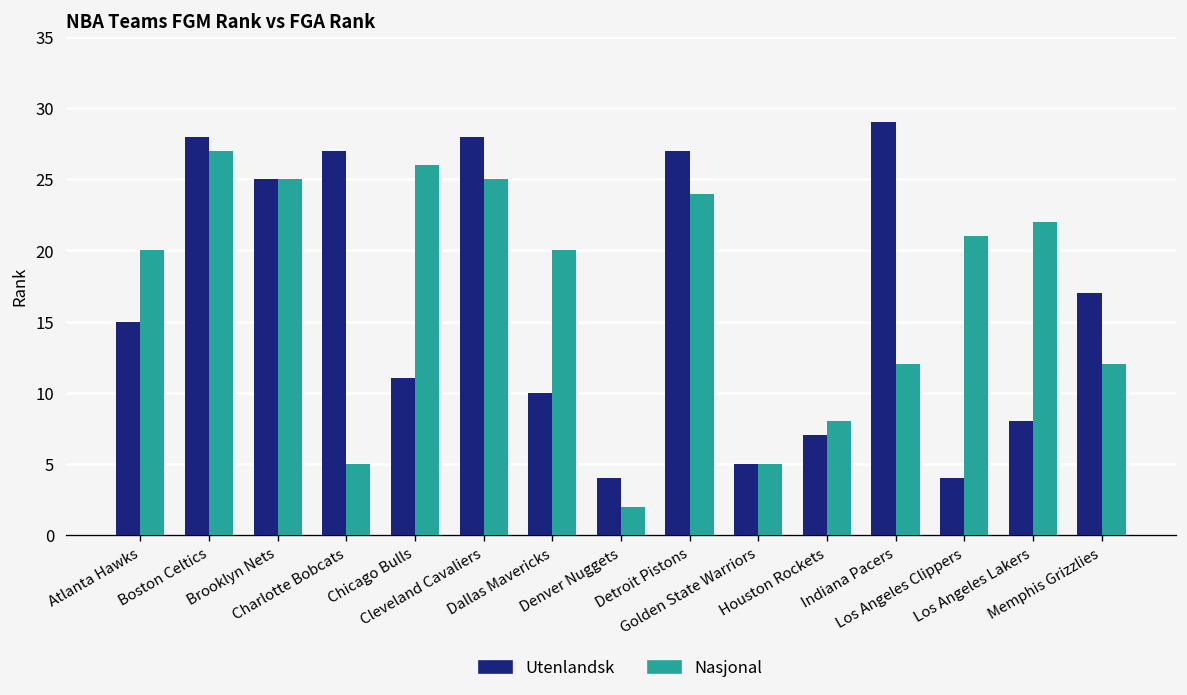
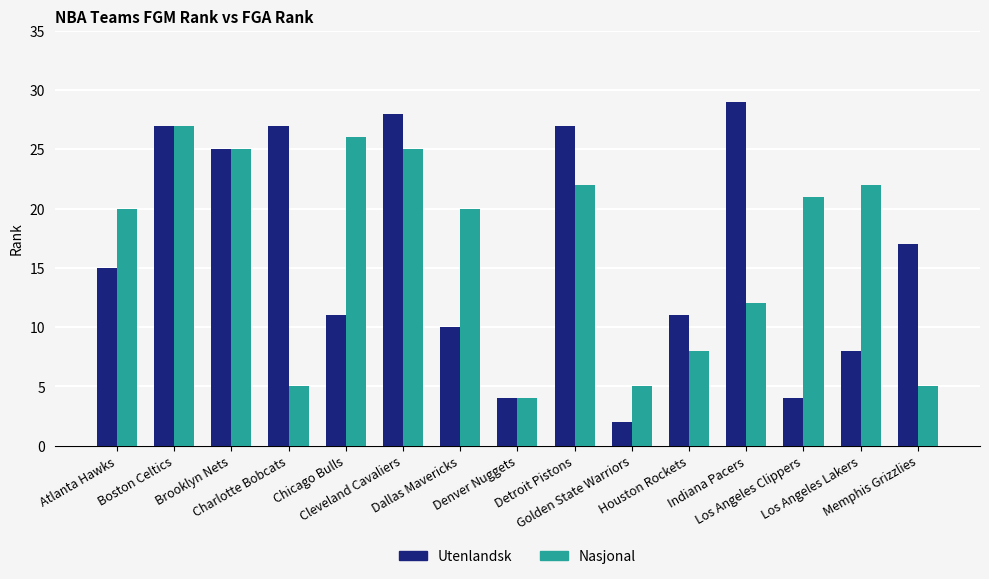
  {
    "Utenlandsk": {
      "Atlanta Hawks": 15,
-     "Boston Celtics": 28,
+     "Boston Celtics": 27,
      "Brooklyn Nets": 25,
      "Charlotte Bobcats": 27,
      "Chicago Bulls": 11,
      "Cleveland Cavaliers": 28,
      "Dallas Mavericks": 10,
      "Denver Nuggets": 4,
      "Detroit Pistons": 27,
-     "Golden State Warriors": 5,
-     "Houston Rockets": 7,
+     "Golden State Warriors": 2,
+     "Houston Rockets": 11,
      "Indiana Pacers": 29,
      "Los Angeles Clippers": 4,
      "Los Angeles Lakers": 8,
      "Memphis Grizzlies": 17
    },
    "Nasjonal": {
      "Atlanta Hawks": 20,
      "Boston Celtics": 27,
      "Brooklyn Nets": 25,
      "Charlotte Bobcats": 5,
      "Chicago Bulls": 26,
      "Cleveland Cavaliers": 25,
      "Dallas Mavericks": 20,
-     "Denver Nuggets": 2,
-     "Detroit Pistons": 24,
+     "Denver Nuggets": 4,
+     "Detroit Pistons": 22,
      "Golden State Warriors": 5,
      "Houston Rockets": 8,
      "Indiana Pacers": 12,
      "Los Angeles Clippers": 21,
      "Los Angeles Lakers": 22,
-     "Memphis Grizzlies": 12
+     "Memphis Grizzlies": 5
    }
  }
